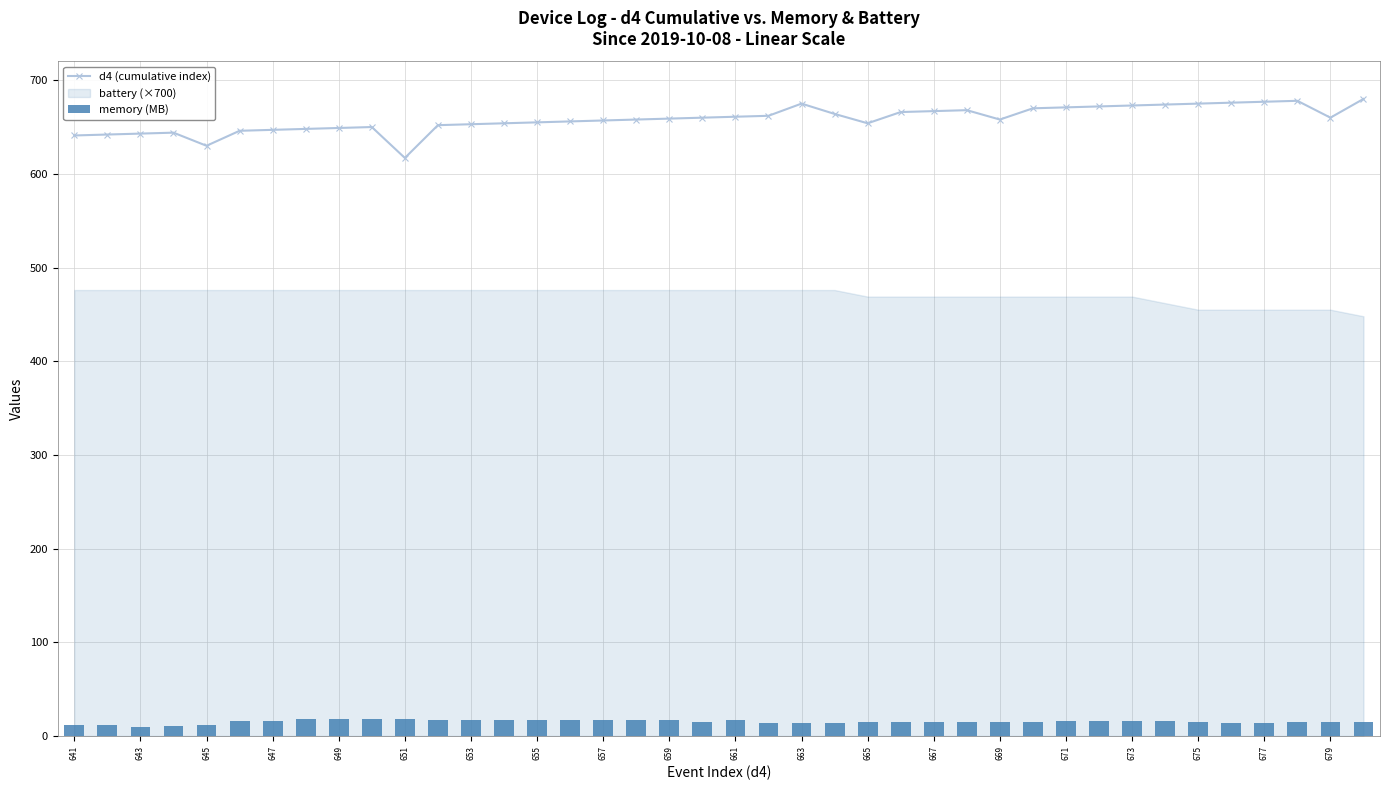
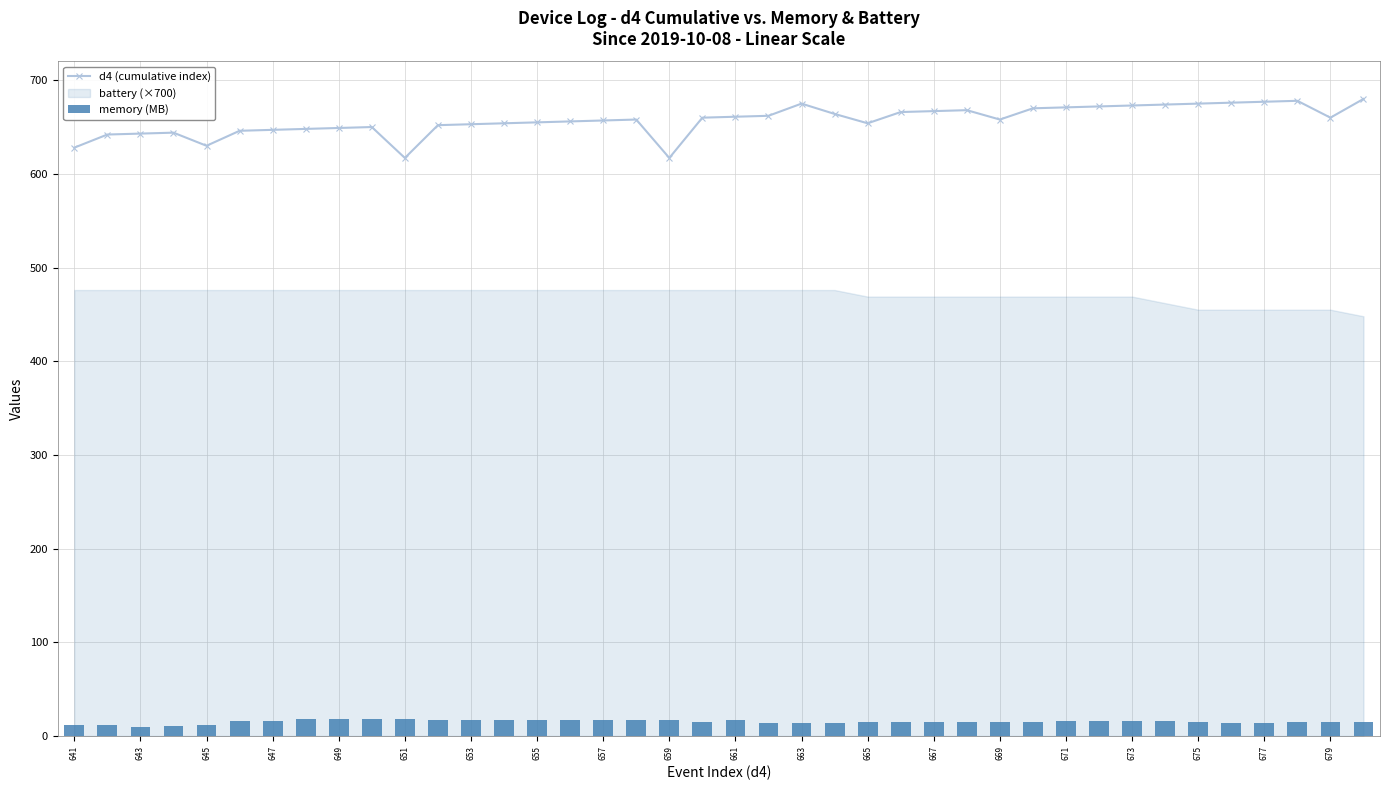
  {
    "d4 (cumulative index)": {
-     "641": 640,
+     "641": 630,
      "643": 640,
      "645": 630,
      "647": 650,
      "649": 650,
      "651": 620,
      "653": 650,
      "655": 660,
      "657": 660,
-     "659": 660,
+     "659": 620,
      "661": 660,
      "663": 680,
      "665": 650,
      "667": 670,
      "669": 660,
      "671": 670,
      "673": 670,
      "675": 680,
      "677": 680,
      "679": 660
    }
  }
